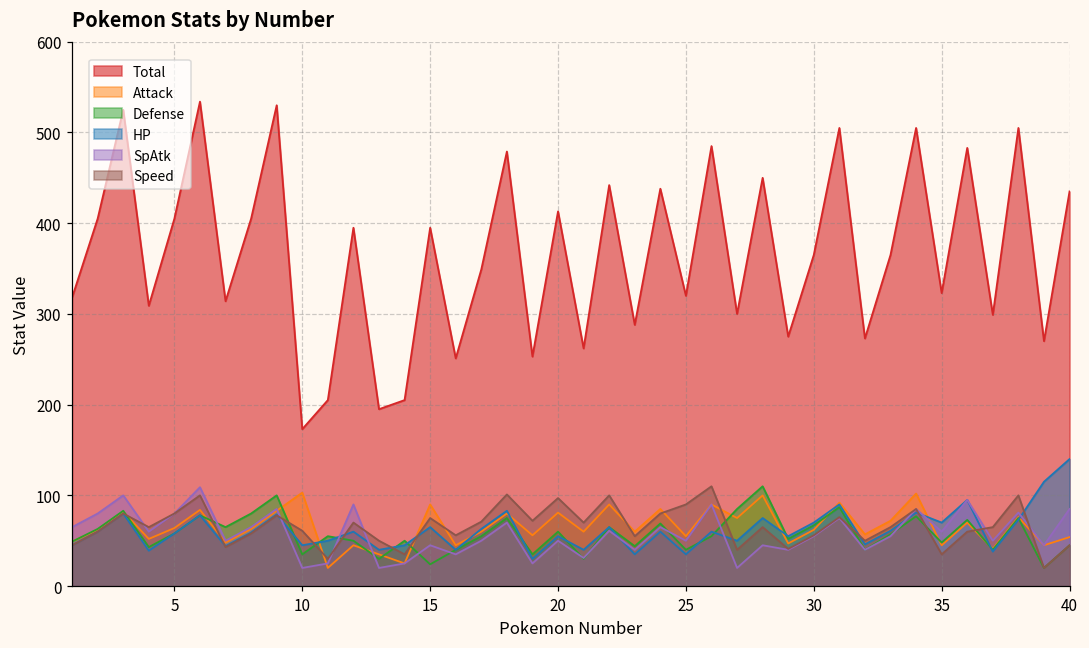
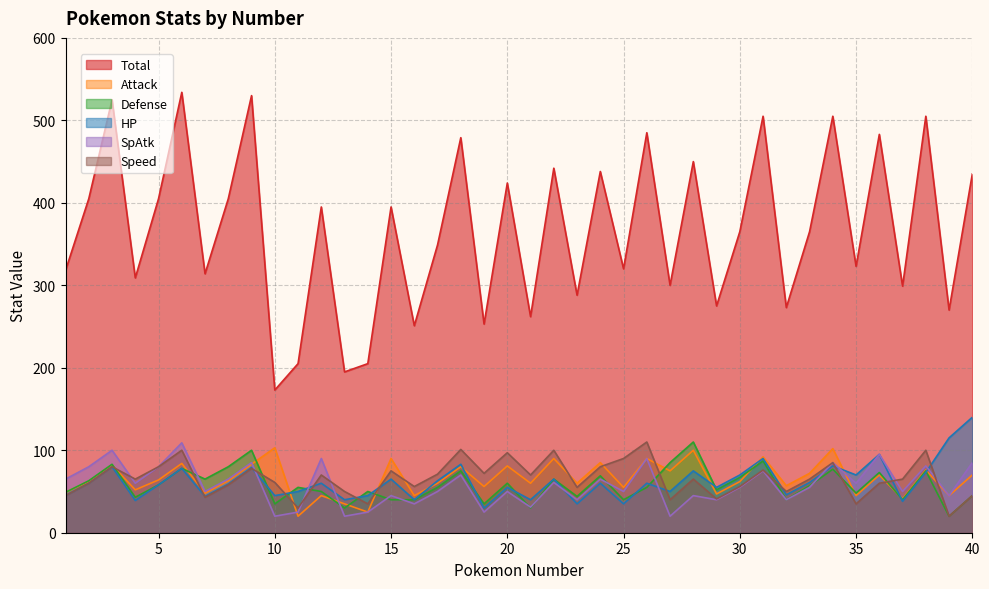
  {
    "Total": {
      "5": 410,
      "10": 170,
      "15": 400,
-     "20": 410,
+     "20": 420,
      "25": 320,
      "30": 370,
      "35": 320,
      "40": 440
    },
    "Attack": {
      "5": 60,
      "10": 100,
      "15": 90,
      "20": 80,
      "25": 60,
      "30": 60,
-     "40": 50
+     "40": 70
    },
    "Defense": {
      "10": 40,
-     "15": 20,
+     "15": 40,
      "20": 60,
      "25": 40
    },
    "HP": {
      "10": 50,
      "15": 70,
      "20": 60,
      "25": 40,
      "35": 70,
      "40": 140
    },
    "SpAtk": {
      "10": 20,
      "15": 50,
      "20": 50,
      "25": 50,
      "35": 60,
      "40": 90
    },
    "Speed": {
      "10": 60,
      "15": 80,
      "20": 100,
      "25": 90,
      "35": 40
    }
  }
